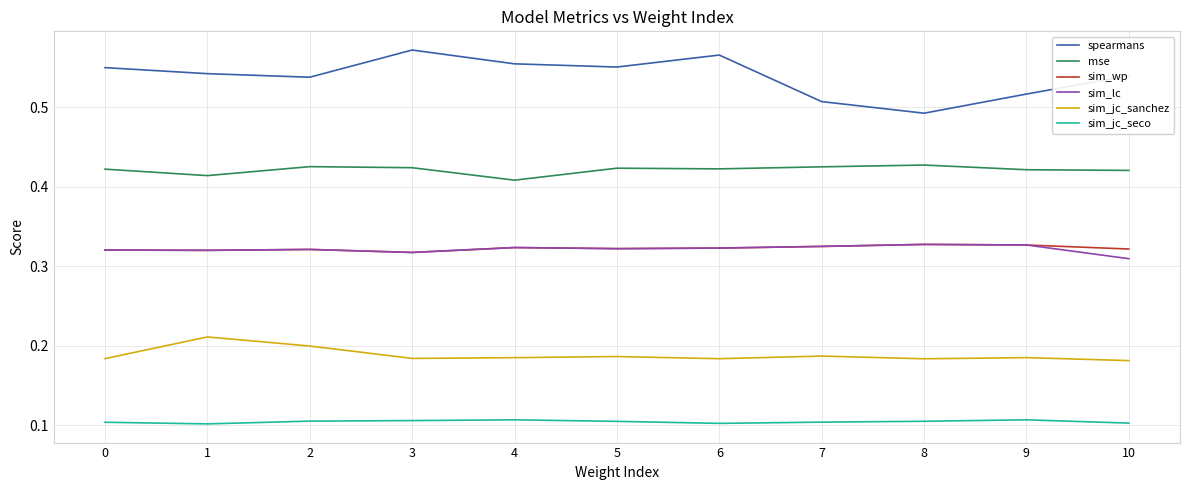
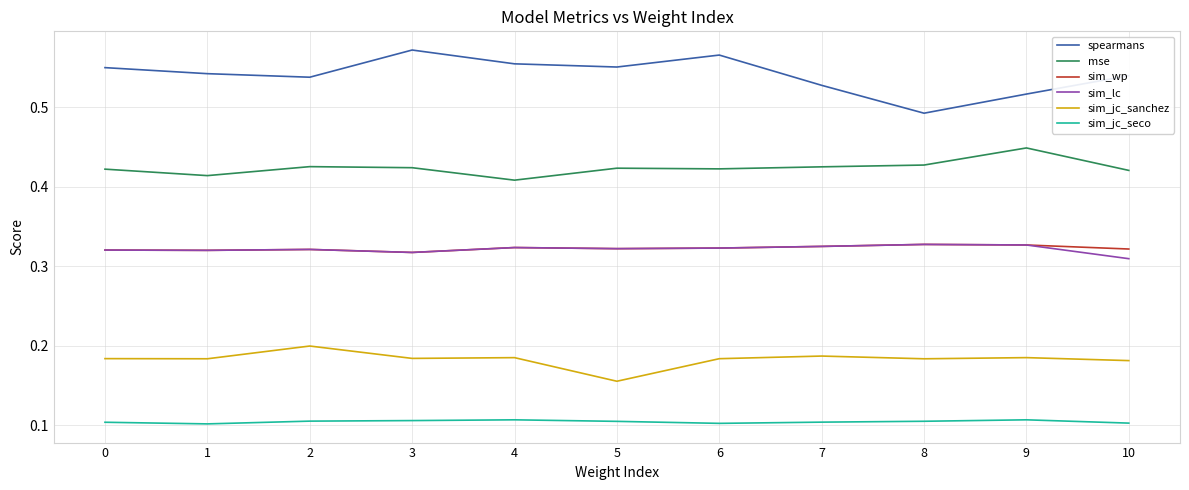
  {
    "spearmans": {
      "0": 0.55,
      "1": 0.54,
      "2": 0.54,
      "3": 0.57,
      "4": 0.55,
      "5": 0.55,
      "6": 0.57,
-     "7": 0.51,
+     "7": 0.53,
      "8": 0.49,
      "9": 0.52
    },
    "mse": {
      "0": 0.42,
      "1": 0.41,
      "2": 0.43,
      "3": 0.42,
      "4": 0.41,
      "5": 0.42,
      "6": 0.42,
      "7": 0.43,
      "8": 0.43,
-     "9": 0.42,
+     "9": 0.45,
      "10": 0.42
    },
    "sim_wp": {
      "10": 0.32
    },
    "sim_lc": {
      "10": 0.31
    },
    "sim_jc_sanchez": {
      "0": 0.18,
-     "1": 0.21,
+     "1": 0.18,
      "2": 0.20,
      "3": 0.18,
      "4": 0.19,
-     "5": 0.19,
+     "5": 0.16,
      "6": 0.18,
      "7": 0.19,
      "8": 0.18,
      "9": 0.19,
      "10": 0.18
    },
    "sim_jc_seco": {
      "0": 0.10,
      "1": 0.10,
      "2": 0.11,
      "3": 0.11,
      "4": 0.11,
      "5": 0.11,
      "6": 0.10,
      "7": 0.10,
      "8": 0.11,
      "9": 0.11,
      "10": 0.10
    }
  }
